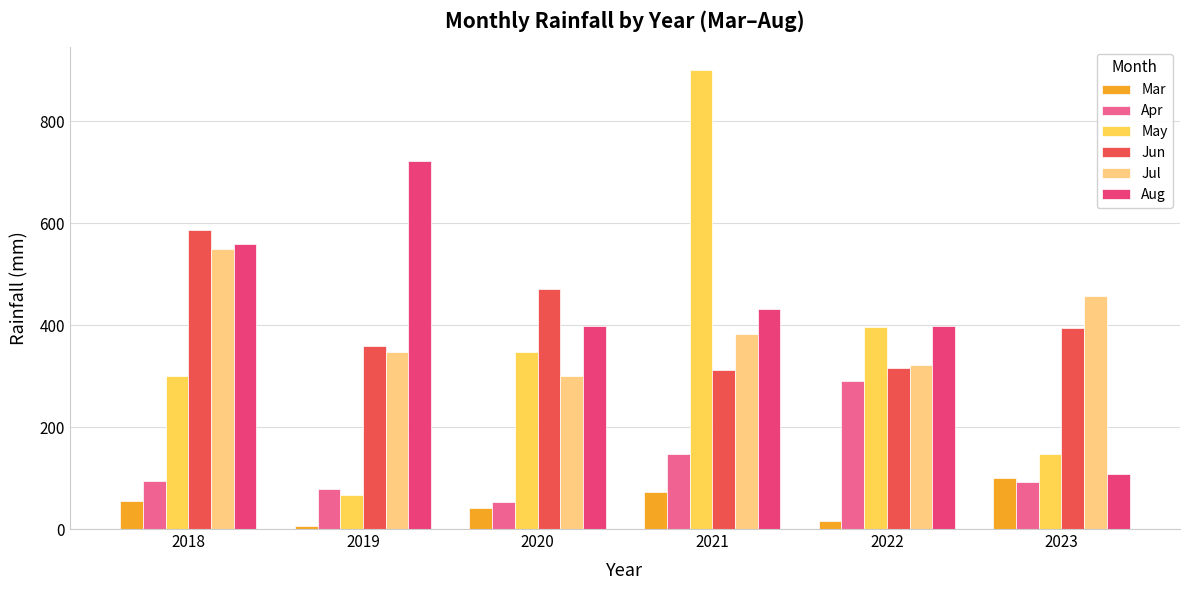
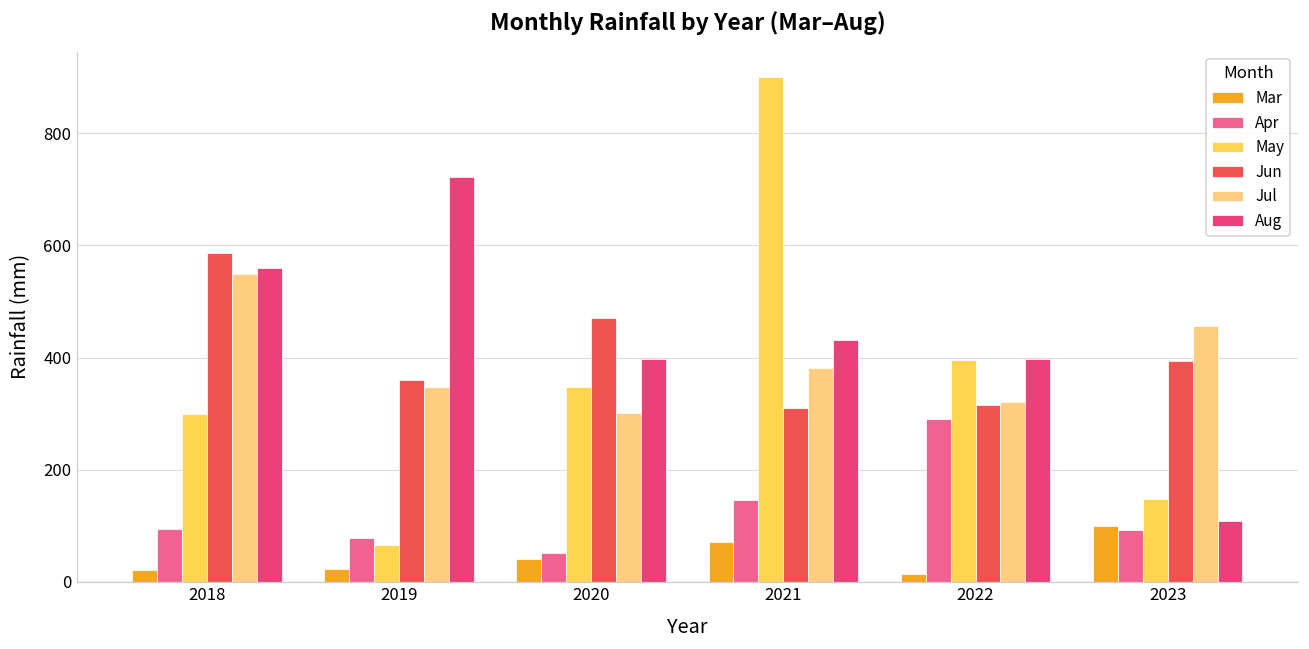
  {
    "Mar": {
-     "2018": 50,
-     "2019": 10,
+     "2018": 20,
+     "2019": 20,
      "2020": 40,
      "2021": 70,
      "2022": 20,
      "2023": 100
    }
  }
